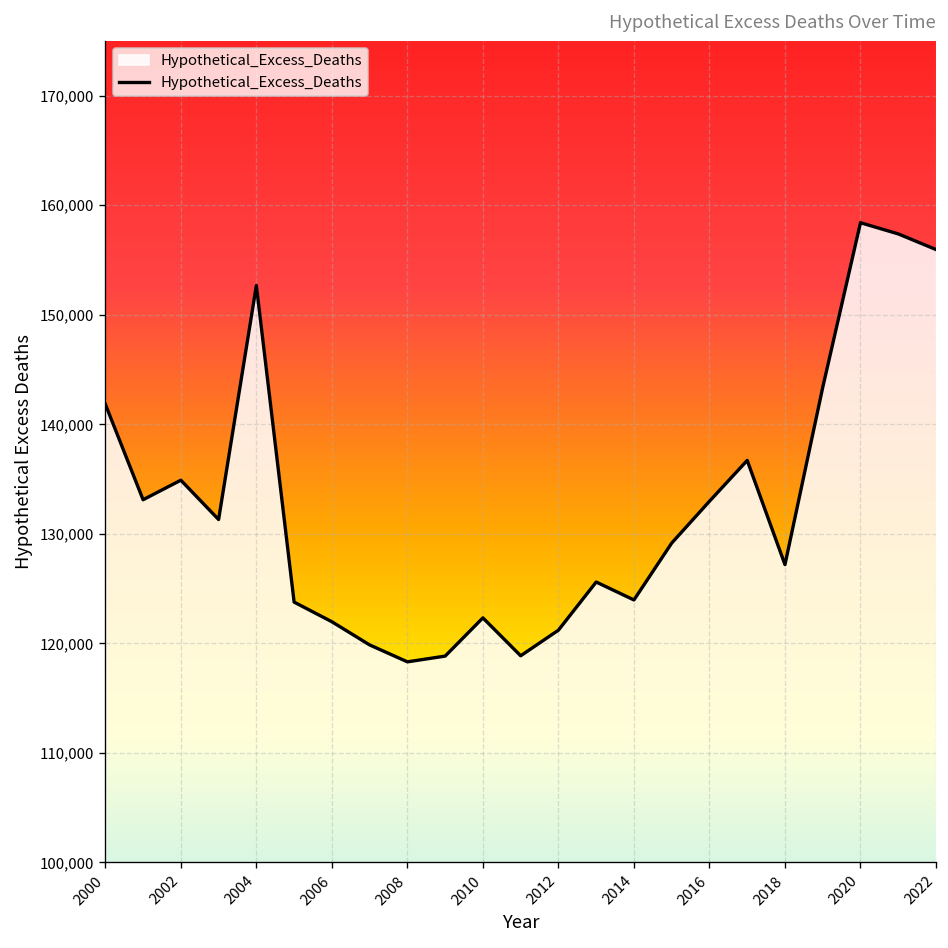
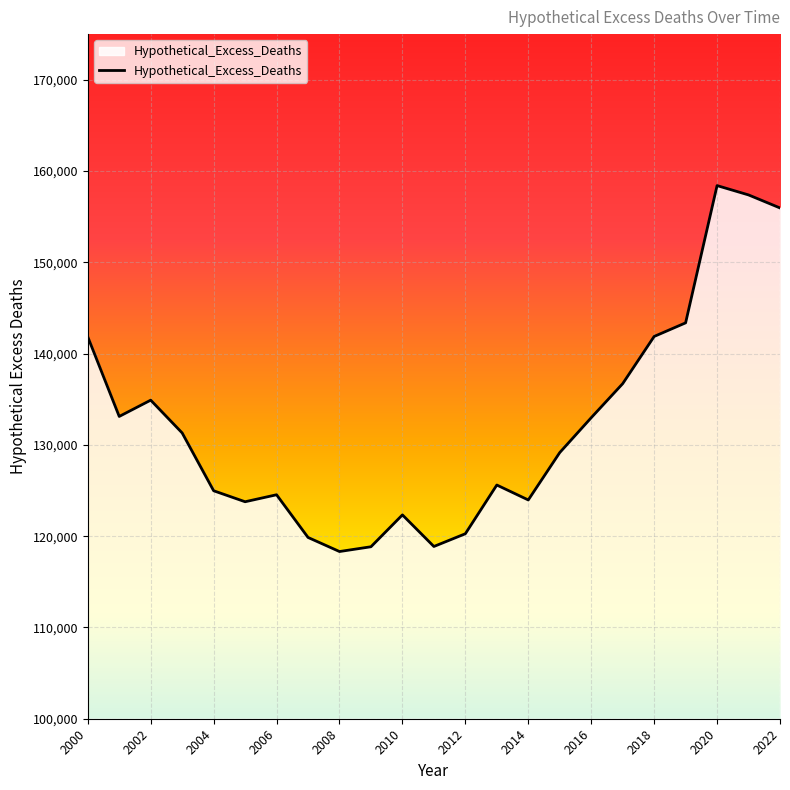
  {
    "2000": "142,000",
    "2002": "135,000",
-   "2004": "153,000",
-   "2006": "122,000",
+   "2004": "125,000",
+   "2006": "125,000",
    "2008": "118,000",
    "2010": "122,000",
-   "2012": "121,000",
+   "2012": "120,000",
    "2014": "124,000",
    "2016": "133,000",
-   "2018": "127,000",
+   "2018": "142,000",
    "2020": "158,000",
    "2022": "156,000"
  }
